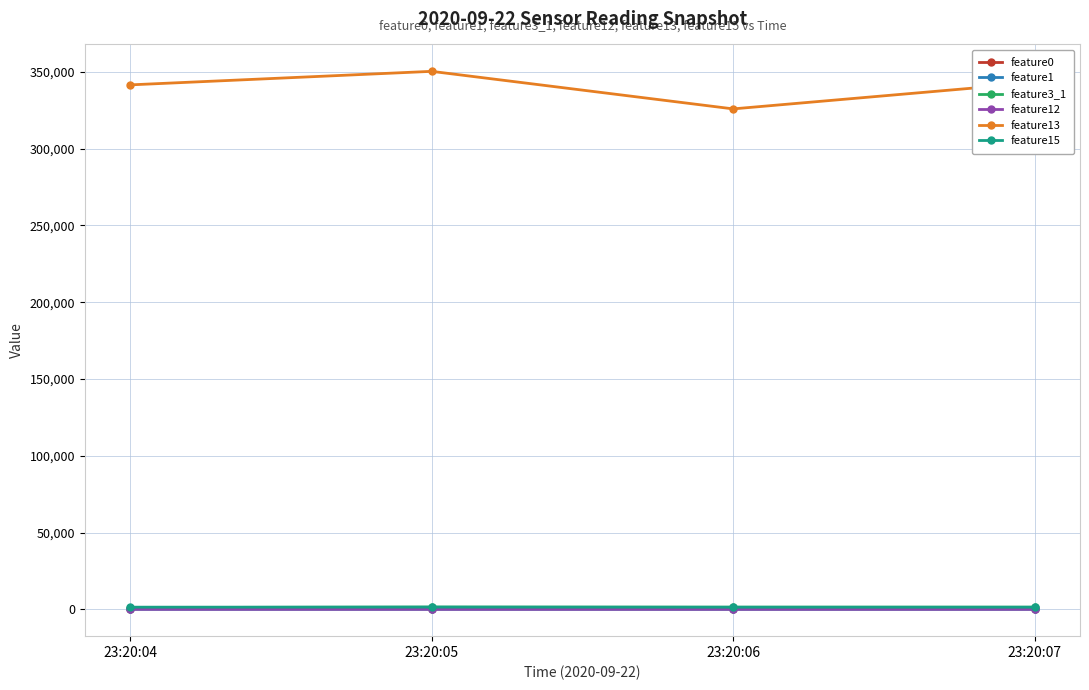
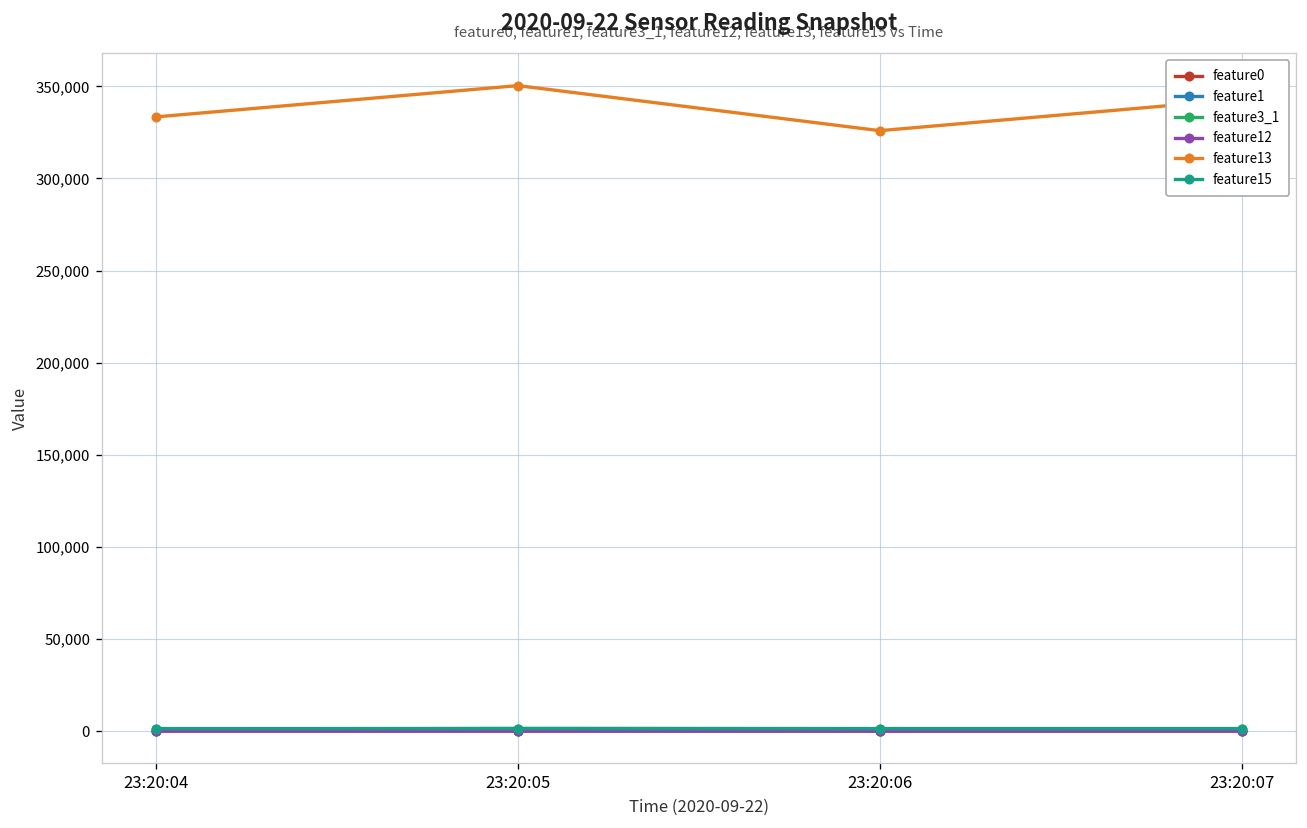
  {
    "feature13": {
-     "23:20:04": "342,000",
+     "23:20:04": "333,000",
      "23:20:05": "350,000",
      "23:20:06": "326,000"
    }
  }
